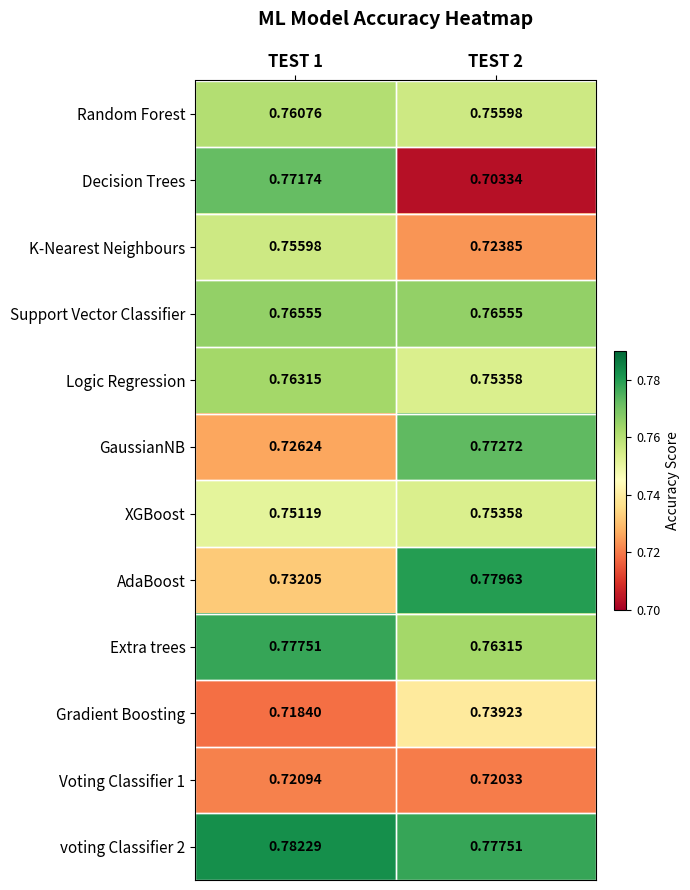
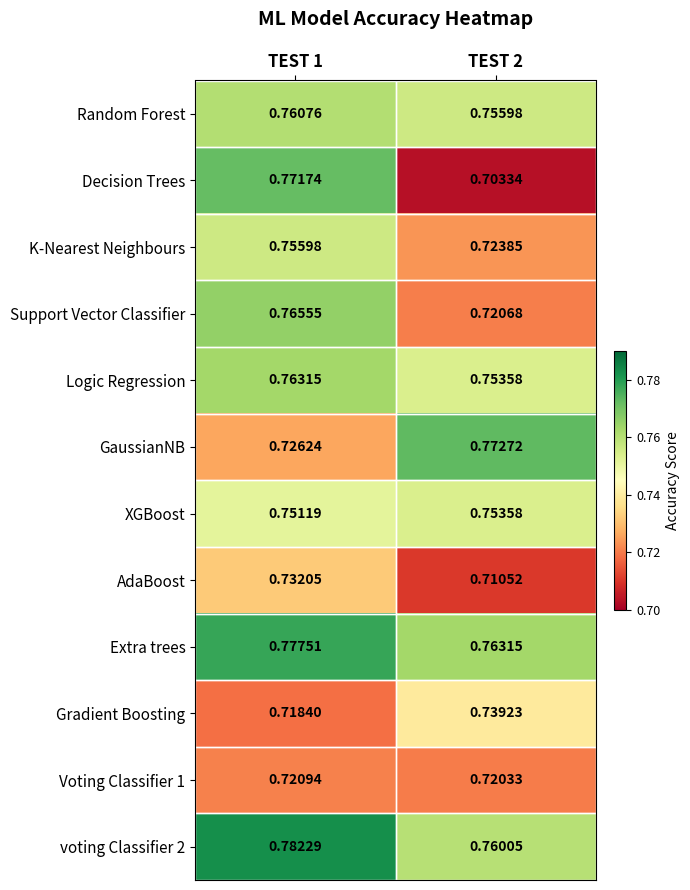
  {
    "Random Forest": {
      "TEST 1": 0.76076,
      "TEST 2": 0.75598
    },
    "Decision Trees": {
      "TEST 1": 0.77174,
      "TEST 2": 0.70334
    },
    "K-Nearest Neighbours": {
      "TEST 1": 0.75598,
      "TEST 2": 0.72385
    },
    "Support Vector Classifier": {
      "TEST 1": 0.76555,
-     "TEST 2": 0.76555
+     "TEST 2": 0.72068
    },
    "Logic Regression": {
      "TEST 1": 0.76315,
      "TEST 2": 0.75358
    },
    "GaussianNB": {
      "TEST 1": 0.72624,
      "TEST 2": 0.77272
    },
    "XGBoost": {
      "TEST 1": 0.75119,
      "TEST 2": 0.75358
    },
    "AdaBoost": {
      "TEST 1": 0.73205,
-     "TEST 2": 0.77963
+     "TEST 2": 0.71052
    },
    "Extra trees": {
      "TEST 1": 0.77751,
      "TEST 2": 0.76315
    },
    "Gradient Boosting": {
      "TEST 1": 0.71840,
      "TEST 2": 0.73923
    },
    "Voting Classifier 1": {
      "TEST 1": 0.72094,
      "TEST 2": 0.72033
    },
    "voting Classifier 2": {
      "TEST 1": 0.78229,
-     "TEST 2": 0.77751
+     "TEST 2": 0.76005
    }
  }
